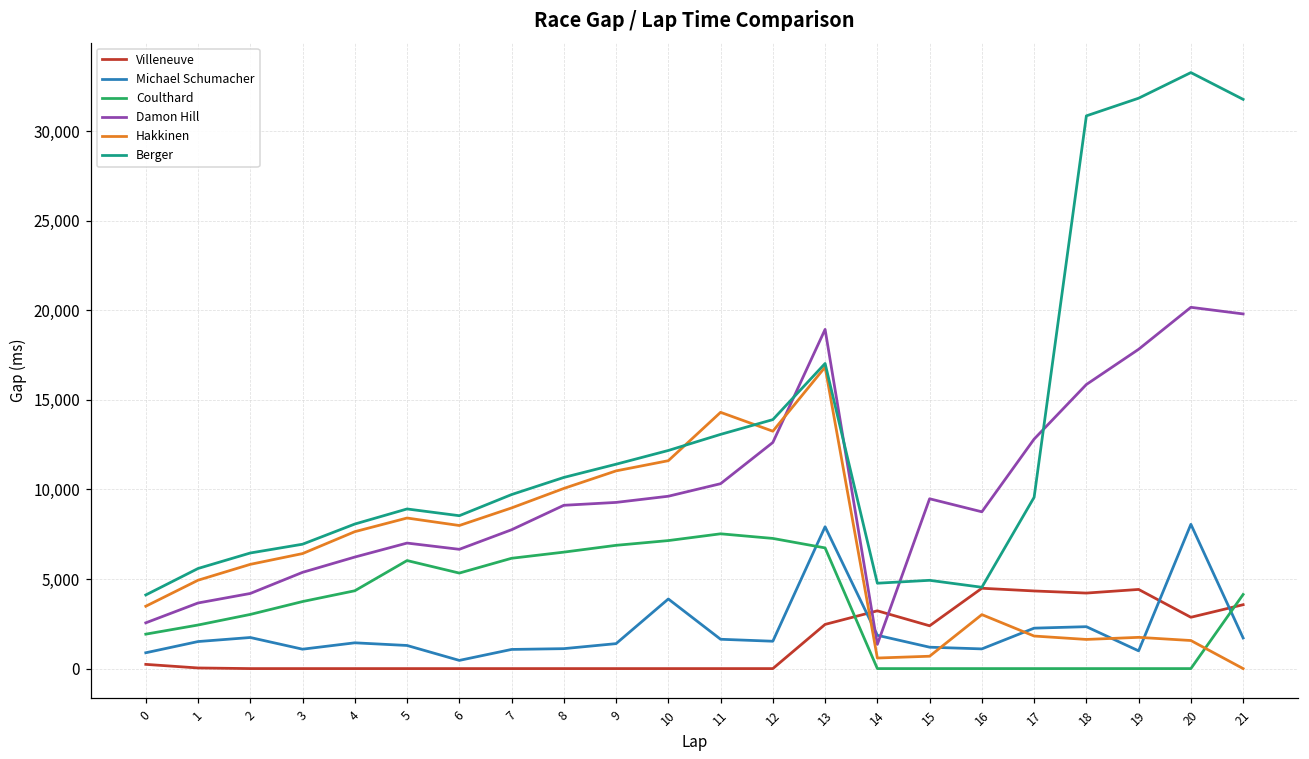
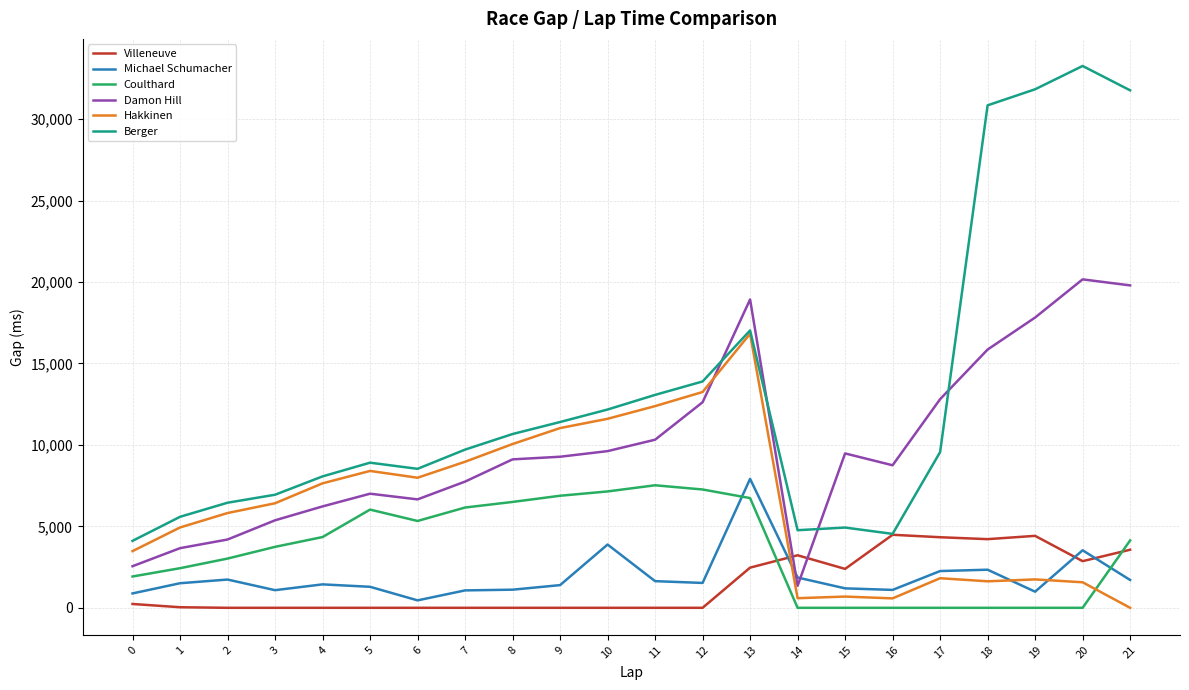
  {
    "Villeneuve": {
      "0": "200",
      "1": "0",
      "2": "0",
      "3": "0",
      "4": "0",
      "5": "0",
      "6": "0",
      "7": "0",
      "8": "0",
      "9": "0",
      "10": "0",
      "11": "0",
      "12": "0",
      "13": "2,500",
      "14": "3,200",
      "15": "2,400",
      "17": "4,300",
      "18": "4,200",
      "19": "4,400",
      "20": "2,900",
      "21": "3,600"
    },
    "Michael Schumacher": {
      "0": "900",
      "1": "1,500",
      "2": "1,700",
      "3": "1,100",
      "4": "1,400",
      "5": "1,300",
      "6": "500",
      "7": "1,100",
      "8": "1,100",
      "9": "1,400",
      "10": "3,900",
      "11": "1,600",
      "12": "1,500",
      "13": "7,900",
      "14": "1,900",
      "15": "1,200",
      "16": "1,100",
      "17": "2,300",
      "18": "2,300",
      "19": "1,000",
-     "20": "8,100",
+     "20": "3,500",
      "21": "1,700"
    },
    "Damon Hill": {
      "0": "2,600",
      "1": "3,700",
      "2": "4,200",
      "3": "5,400",
      "4": "6,200",
      "5": "7,000",
      "6": "6,700",
      "7": "7,700",
      "8": "9,100",
      "9": "9,300",
      "10": "9,600",
      "11": "10,300",
      "12": "12,600",
      "13": "18,900",
      "14": "1,400",
      "15": "9,500",
      "16": "8,800",
      "17": "12,800",
      "18": "15,900",
      "19": "17,800",
      "20": "20,200",
      "21": "19,800"
    },
    "Hakkinen": {
      "0": "3,500",
      "1": "4,900",
      "2": "5,800",
      "3": "6,400",
      "4": "7,600",
      "5": "8,400",
      "6": "8,000",
      "7": "9,000",
      "8": "10,100",
      "9": "11,000",
      "10": "11,600",
-     "11": "14,300",
+     "11": "12,400",
      "12": "13,200",
      "13": "16,800",
      "14": "600",
      "15": "700",
-     "16": "3,000",
+     "16": "600",
      "17": "1,800",
      "18": "1,600",
      "19": "1,700",
      "20": "1,600",
      "21": "0"
    }
  }
